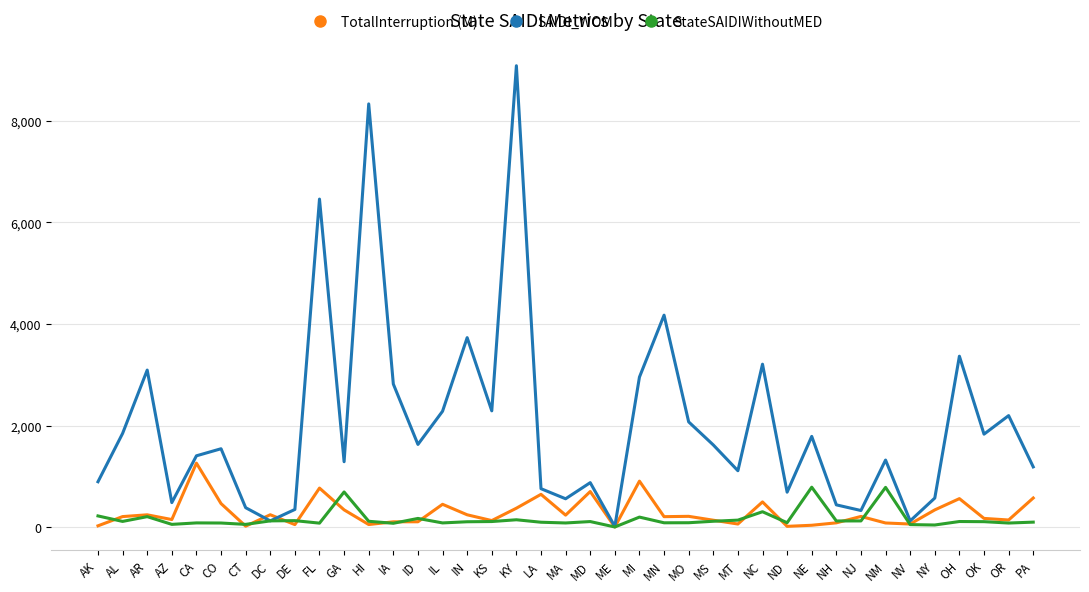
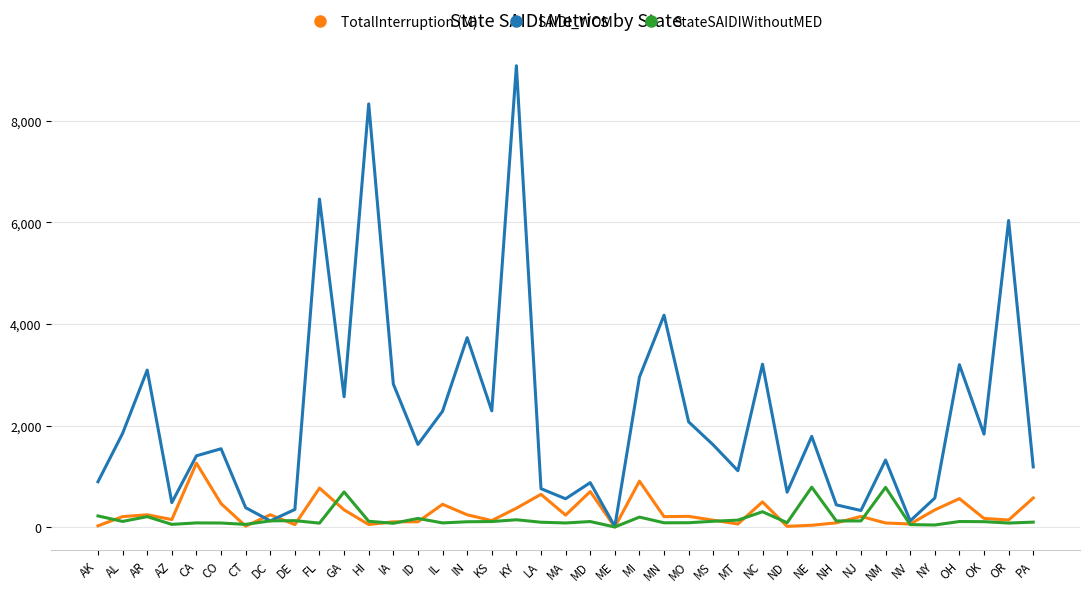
  {
    "TotalInterruption (M)": {
      "AK": "0",
      "AL": "200",
      "AZ": "200",
      "CA": "1,300",
      "CO": "500",
      "DC": "200",
      "DE": "100",
      "FL": "800",
      "GA": "300",
      "HI": "100",
      "ID": "100",
      "IL": "500",
      "IN": "200",
      "KY": "400",
      "LA": "600",
      "MA": "200",
      "MD": "700",
      "MI": "900",
      "MN": "200",
      "MO": "200",
      "MT": "100",
      "NC": "500",
      "ND": "0",
      "NE": "0",
      "NJ": "200",
      "NM": "100",
      "NY": "300",
      "OH": "600",
      "OK": "200",
      "OR": "100",
      "PA": "600"
    },
    "SAIDI_WOM": {
      "AK": "900",
      "AL": "1,800",
      "AR": "3,100",
      "AZ": "500",
      "CA": "1,400",
      "CO": "1,500",
      "CT": "400",
      "DE": "300",
      "FL": "6,500",
-     "GA": "1,300",
+     "GA": "2,600",
      "HI": "8,300",
      "IA": "2,800",
      "ID": "1,600",
      "IL": "2,300",
      "IN": "3,700",
      "KS": "2,300",
      "KY": "9,100",
      "LA": "800",
      "MA": "600",
      "MD": "900",
      "MI": "3,000",
      "MN": "4,200",
      "MO": "2,100",
      "MS": "1,600",
      "MT": "1,100",
      "NC": "3,200",
      "ND": "700",
      "NE": "1,800",
      "NH": "400",
      "NJ": "300",
      "NM": "1,300",
      "NV": "100",
      "NY": "600",
-     "OH": "3,400",
+     "OH": "3,200",
      "OK": "1,800",
-     "OR": "2,200",
+     "OR": "6,000",
      "PA": "1,200"
    },
    "StateSAIDIWithoutMED": {
      "AK": "200",
      "AL": "100",
      "AZ": "100",
      "CA": "100",
      "CO": "100",
      "DE": "100",
      "FL": "100",
      "GA": "700",
      "HI": "100",
      "ID": "200",
      "IL": "100",
      "IN": "100",
      "KY": "100",
      "LA": "100",
      "MA": "100",
      "MD": "100",
      "MI": "200",
      "MN": "100",
      "MO": "100",
      "MT": "100",
      "NC": "300",
      "ND": "100",
      "NE": "800",
      "NJ": "100",
      "NM": "800",
      "NY": "0",
      "OH": "100",
      "OK": "100",
      "OR": "100",
      "PA": "100"
    }
  }
